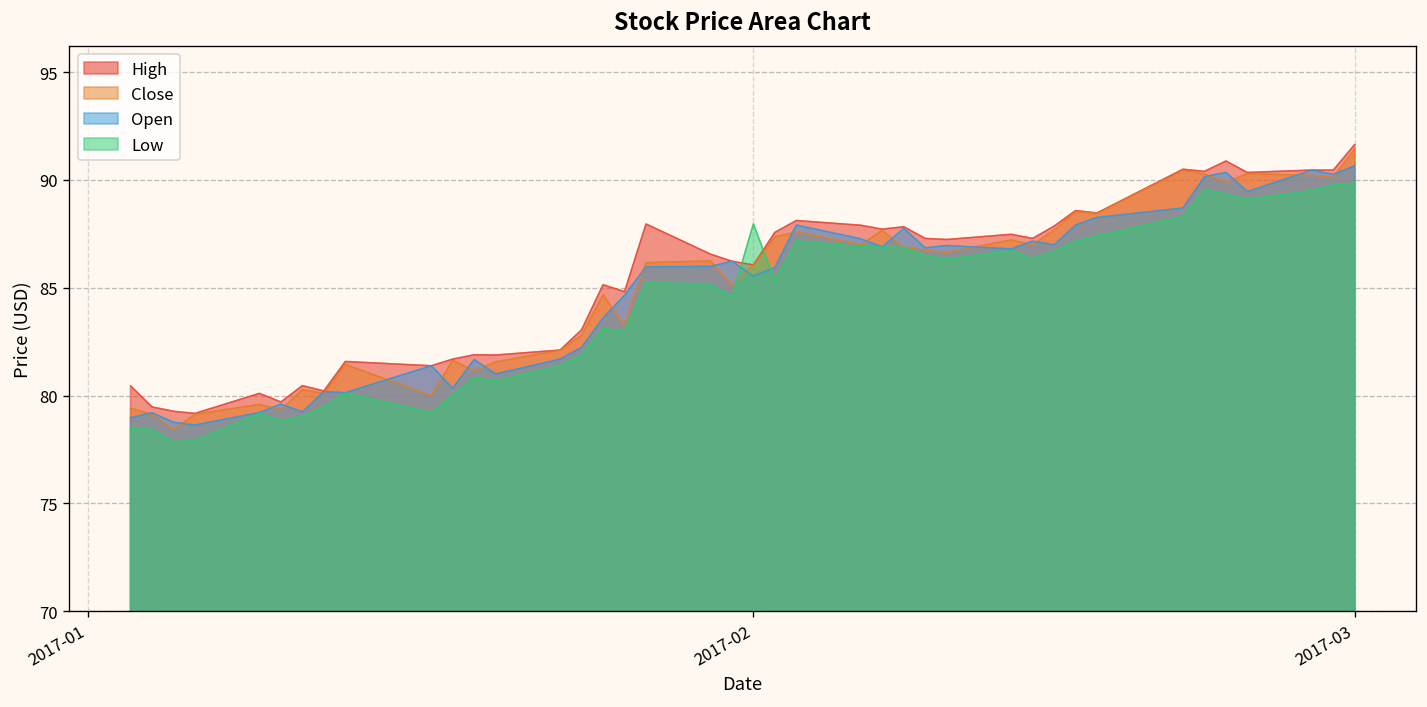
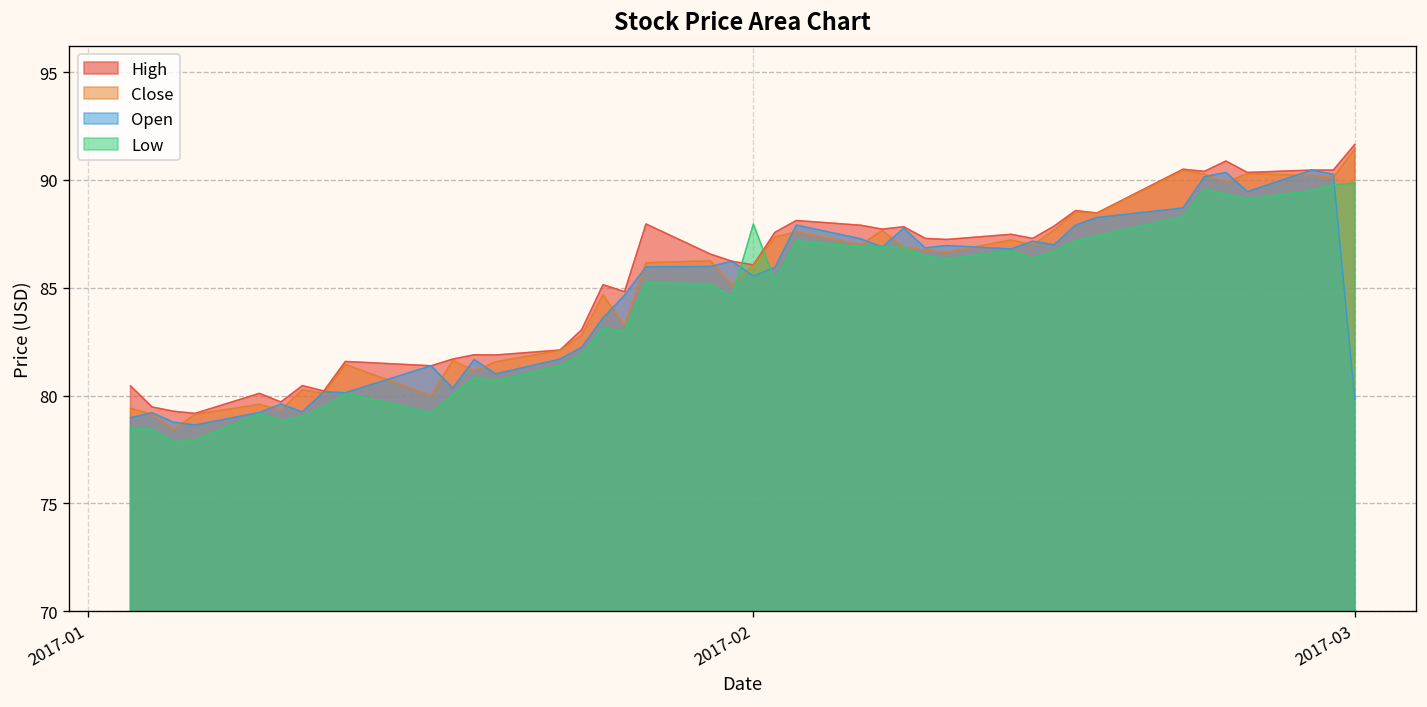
  {
    "Open": {
      "2017-02": 85.5,
-     "2017-03": 90.7
+     "2017-03": 79.8
    },
    "Low": {
      "2017-02": 88.0,
      "2017-03": 89.9
    }
  }
